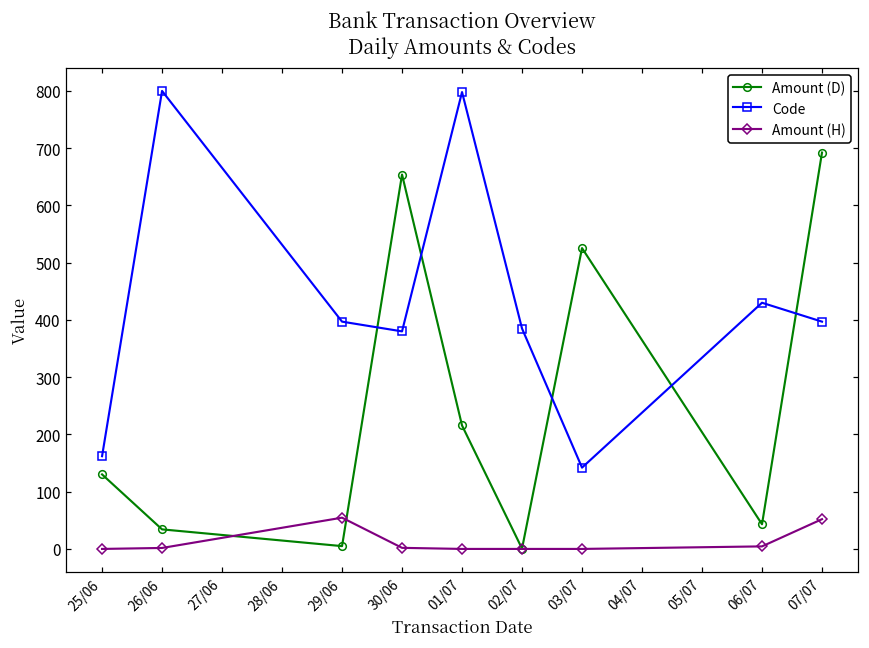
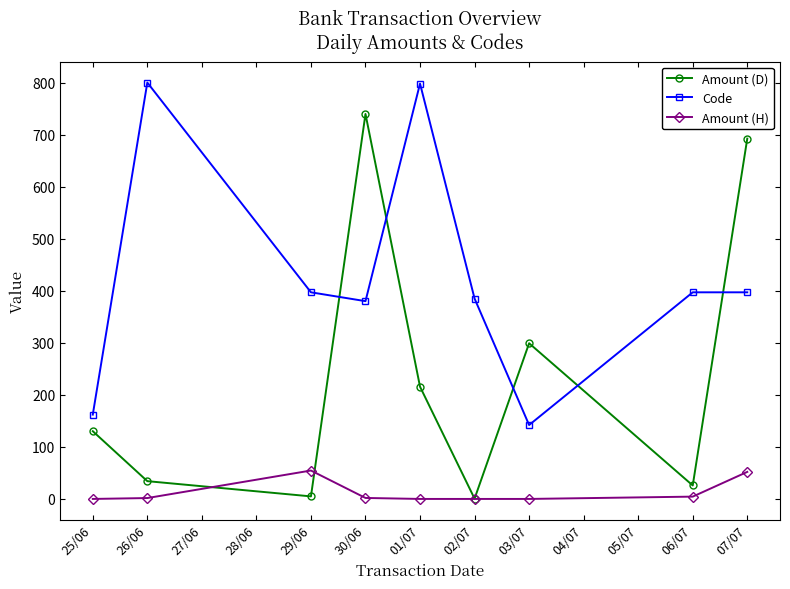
  {
    "Amount (D)": {
      "25/06": 130,
      "26/06": 30,
      "29/06": 0,
-     "30/06": 650,
+     "30/06": 740,
      "01/07": 220,
-     "03/07": 530,
-     "06/07": 40,
+     "03/07": 300,
+     "06/07": 30,
      "07/07": 690
    },
    "Code": {
      "25/06": 160,
      "26/06": 800,
      "29/06": 400,
      "30/06": 380,
      "01/07": 800,
      "02/07": 390,
      "03/07": 140,
-     "06/07": 430,
+     "06/07": 400,
      "07/07": 400
    },
    "Amount (H)": {
      "25/06": 0,
      "26/06": 0,
      "29/06": 50,
      "30/06": 0,
      "01/07": 0,
      "03/07": 0,
      "06/07": 0,
      "07/07": 50
    }
  }
